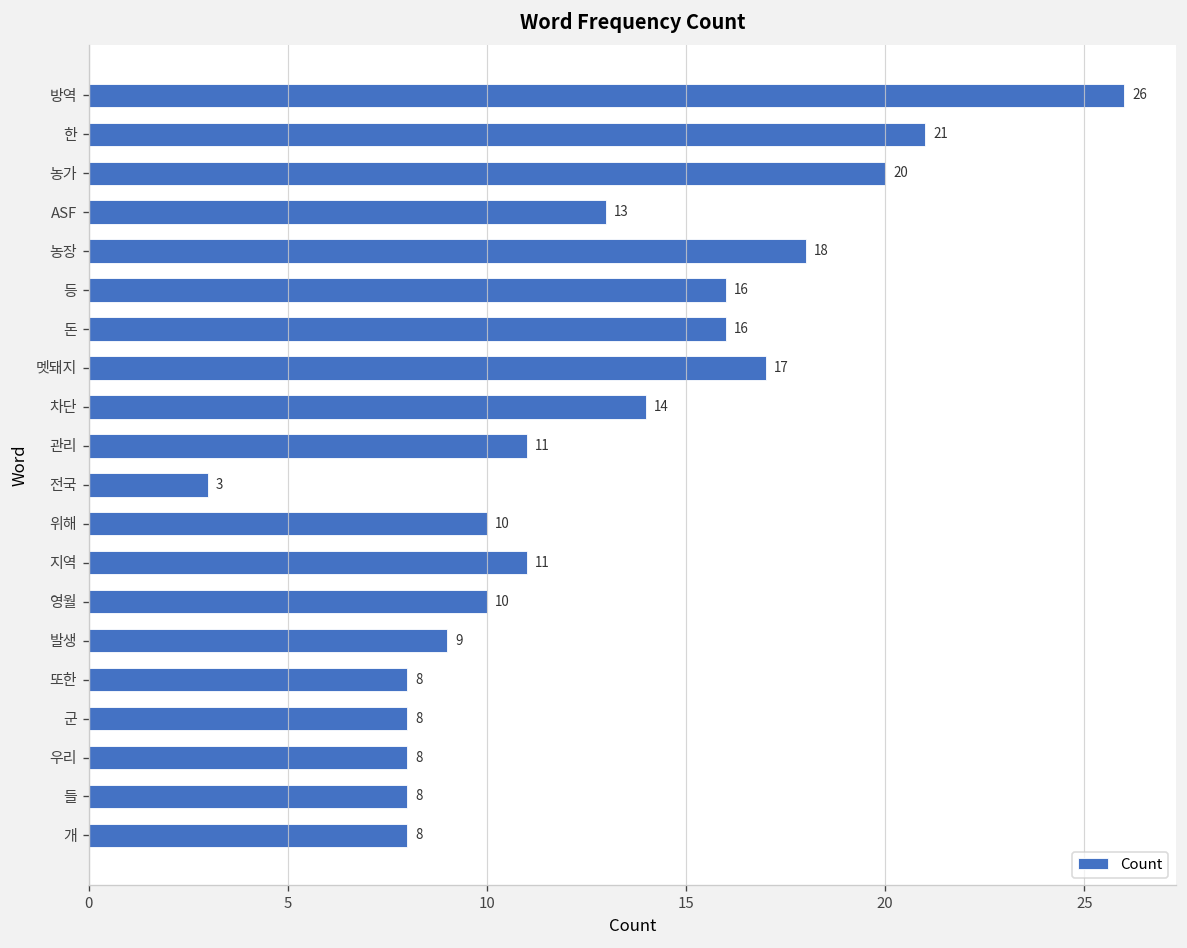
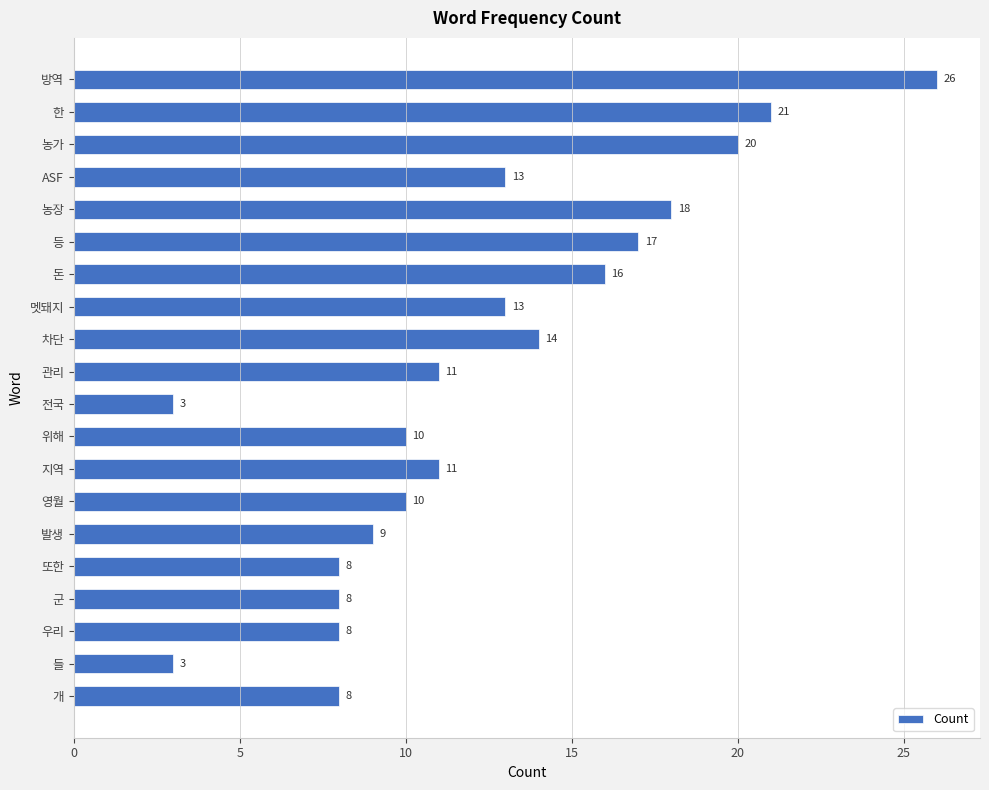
  {
    "방역": 26,
    "한": 21,
    "농가": 20,
    "ASF": 13,
    "농장": 18,
-   "등": 16,
+   "등": 17,
    "돈": 16,
-   "멧돼지": 17,
+   "멧돼지": 13,
    "차단": 14,
    "관리": 11,
    "전국": 3,
    "위해": 10,
    "지역": 11,
    "영월": 10,
    "발생": 9,
    "또한": 8,
    "군": 8,
    "우리": 8,
-   "들": 8,
+   "들": 3,
    "개": 8
  }
